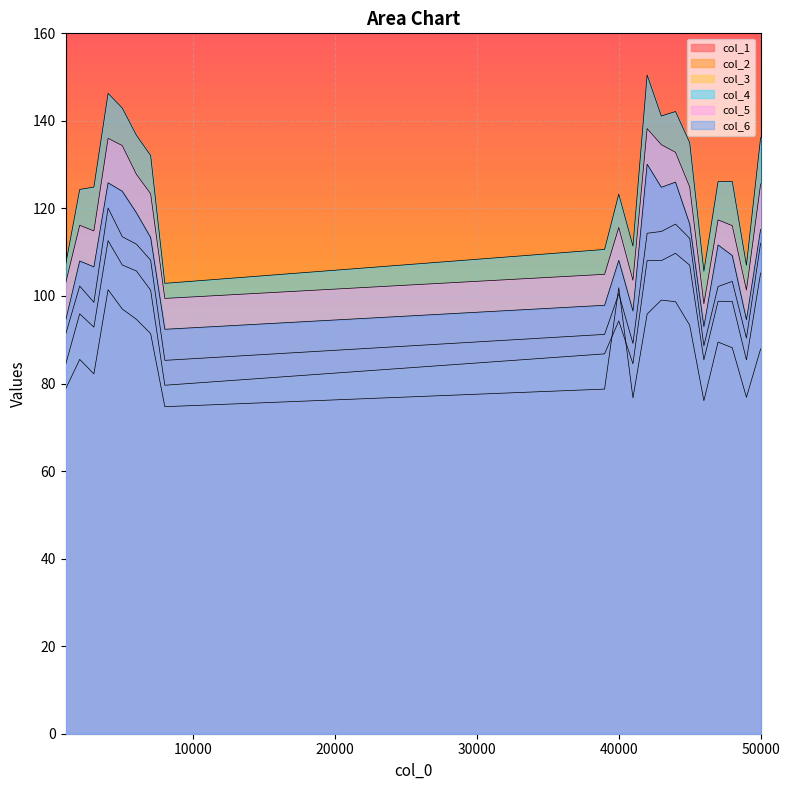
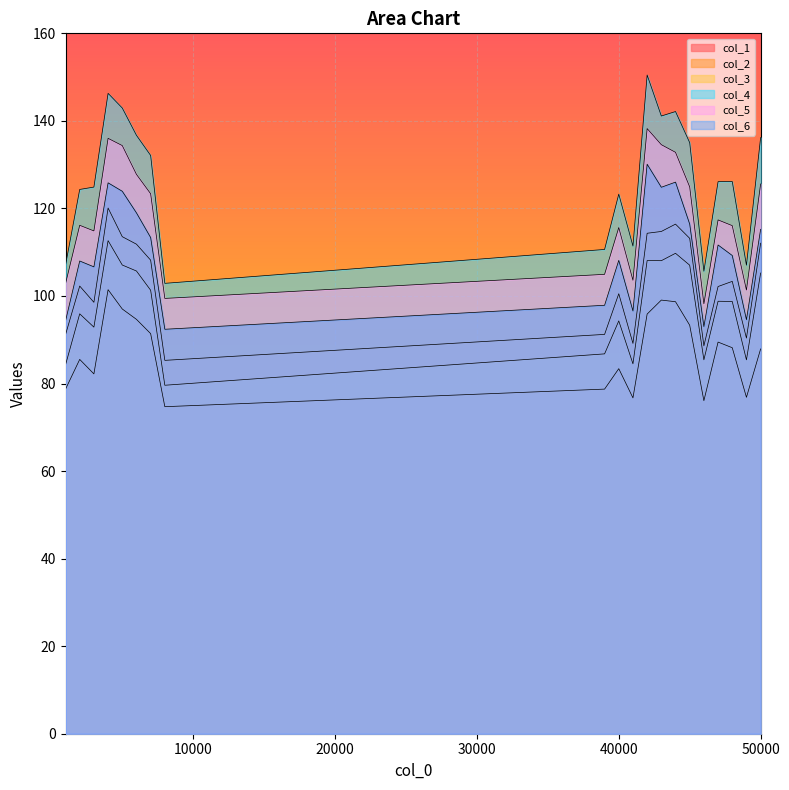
  {
    "col_1": {
-     "40000": 102,
+     "40000": 83,
      "50000": 88
    },
    "col_5": {
      "40000": 116,
      "50000": 126
    }
  }
